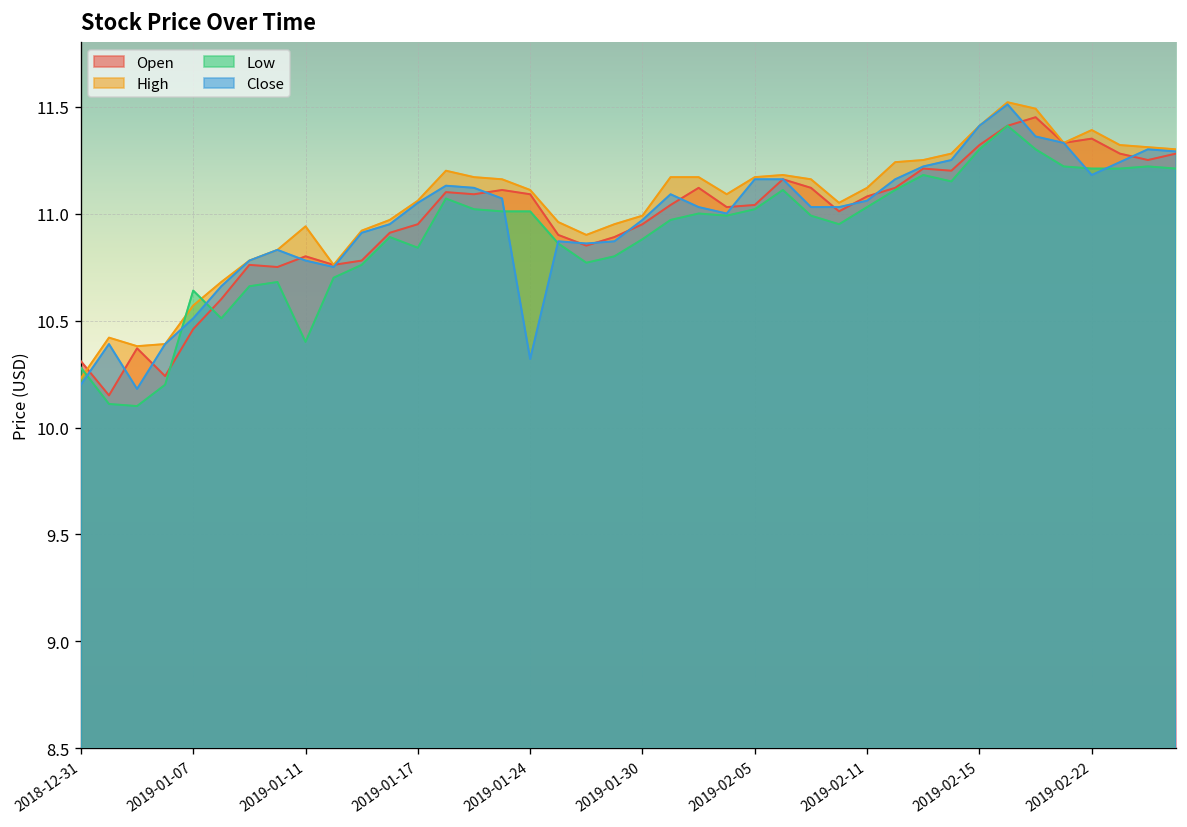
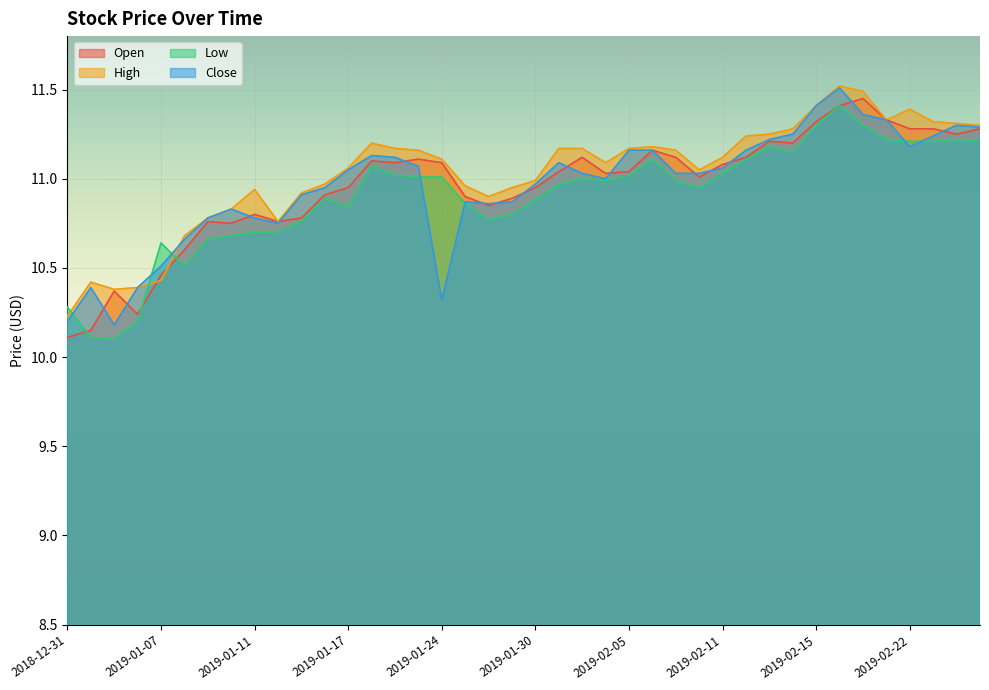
  {
    "Open": {
-     "2018-12-31": 10.31,
+     "2018-12-31": 10.11,
      "2019-01-07": 10.46,
      "2019-01-11": 10.80,
      "2019-01-17": 10.95,
      "2019-01-24": 11.09,
      "2019-01-30": 10.95,
      "2019-02-05": 11.04,
      "2019-02-11": 11.08,
      "2019-02-15": 11.32,
-     "2019-02-22": 11.35
+     "2019-02-22": 11.28
    },
    "High": {
      "2018-12-31": 10.23,
-     "2019-01-07": 10.57,
+     "2019-01-07": 10.43,
      "2019-01-11": 10.94,
      "2019-01-24": 11.11,
      "2019-01-30": 10.99,
      "2019-02-11": 11.12,
      "2019-02-22": 11.39
    },
    "Low": {
      "2018-12-31": 10.28,
      "2019-01-07": 10.64,
-     "2019-01-11": 10.4,
+     "2019-01-11": 10.7,
      "2019-01-17": 10.84,
      "2019-01-24": 11.0,
      "2019-01-30": 10.88,
      "2019-02-05": 11.02,
      "2019-02-11": 11.03,
      "2019-02-15": 11.3,
      "2019-02-22": 11.2
    },
    "Close": {
      "2018-12-31": 10.20,
      "2019-01-07": 10.51,
      "2019-01-11": 10.78,
      "2019-01-24": 10.32,
      "2019-01-30": 10.97,
      "2019-02-11": 11.06,
      "2019-02-22": 11.18
    }
  }
